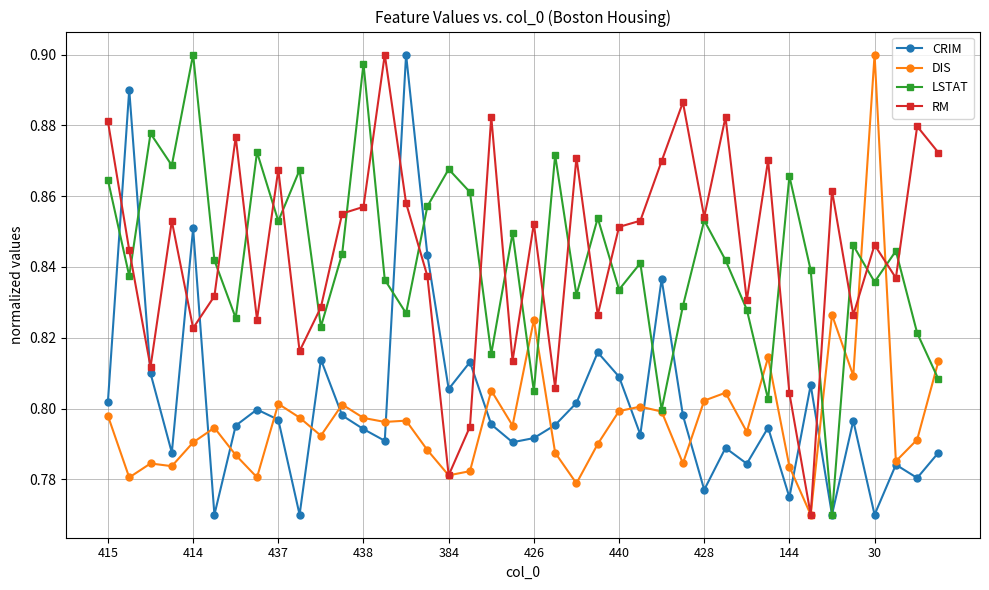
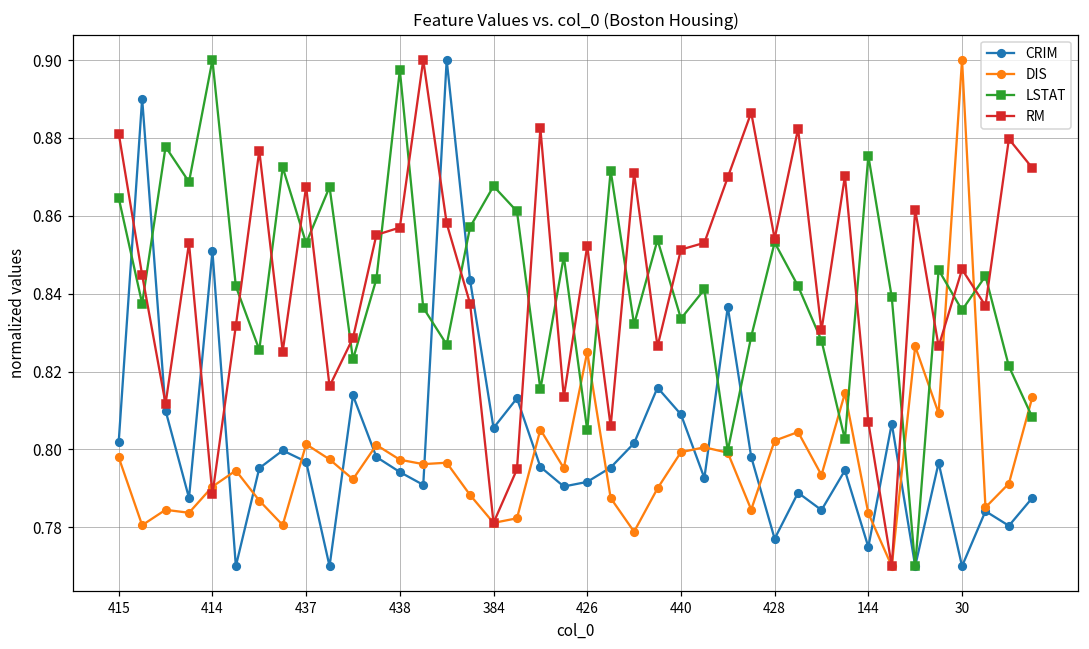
  {
    "CRIM": {
      "415": 0.802,
      "414": 0.851,
      "437": 0.797,
      "438": 0.794,
      "384": 0.806,
      "426": 0.792,
      "440": 0.809,
      "428": 0.777,
      "144": 0.775
    },
    "DIS": {
      "415": 0.798,
      "414": 0.790,
      "437": 0.801,
      "438": 0.797,
      "426": 0.825,
      "440": 0.799,
      "428": 0.802,
      "144": 0.784
    },
    "LSTAT": {
      "415": 0.865,
      "414": 0.900,
      "437": 0.853,
      "438": 0.897,
      "384": 0.868,
      "426": 0.805,
      "440": 0.834,
      "428": 0.853,
-     "144": 0.866
+     "144": 0.875
    },
    "RM": {
      "415": 0.881,
-     "414": 0.823,
+     "414": 0.788,
      "437": 0.867,
      "438": 0.857,
      "426": 0.852,
      "440": 0.851,
      "428": 0.854,
-     "144": 0.804
+     "144": 0.807
    }
  }
